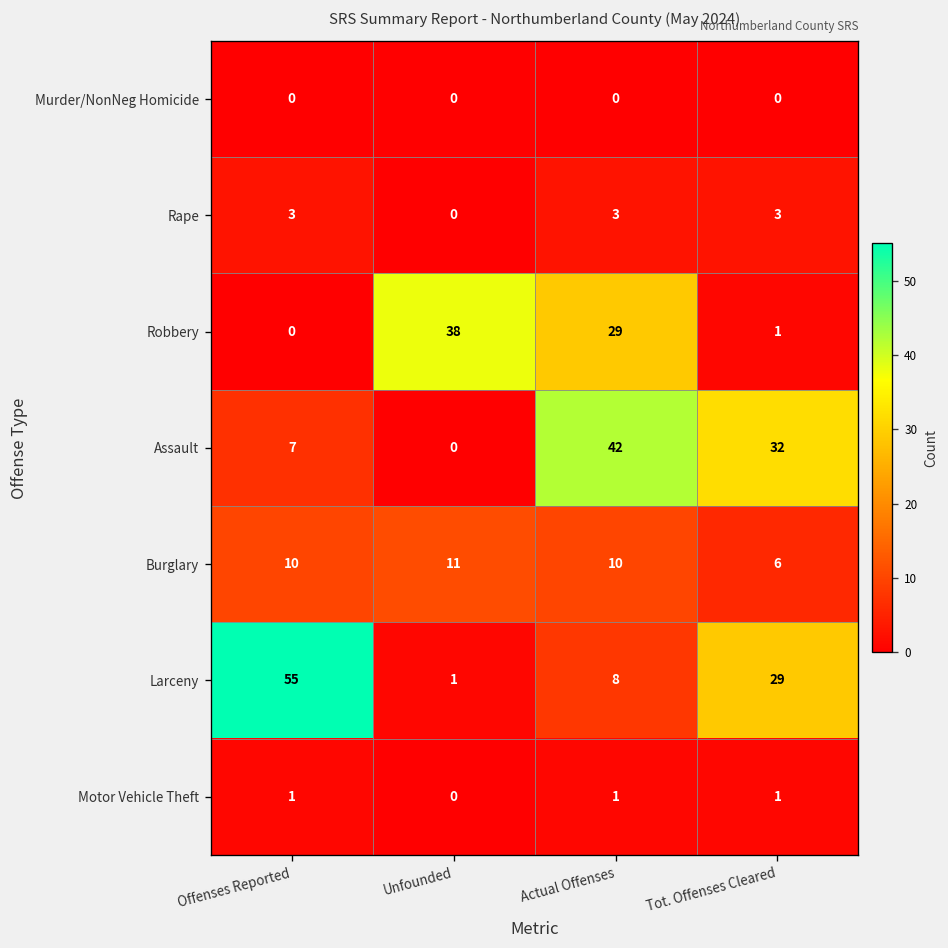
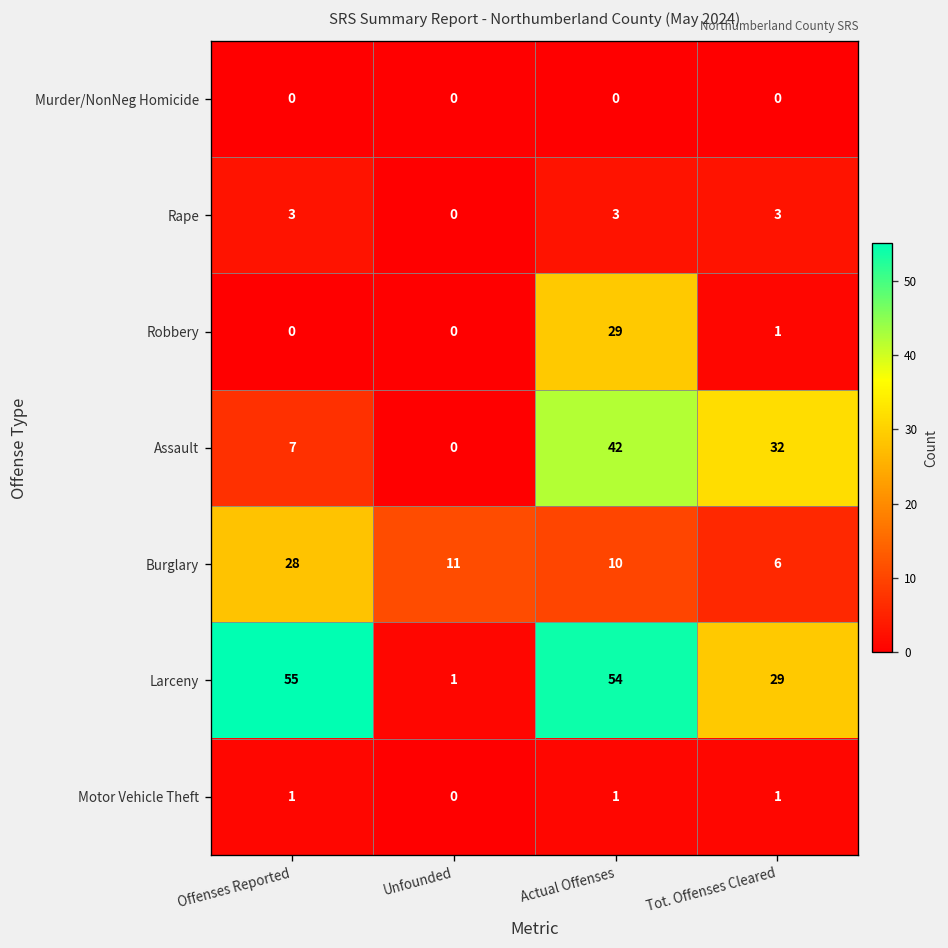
  {
    "Murder/NonNeg Homicide": {
      "Offenses Reported": 0,
      "Unfounded": 0,
      "Actual Offenses": 0,
      "Tot. Offenses Cleared": 0
    },
    "Rape": {
      "Offenses Reported": 3,
      "Unfounded": 0,
      "Actual Offenses": 3,
      "Tot. Offenses Cleared": 3
    },
    "Robbery": {
      "Offenses Reported": 0,
-     "Unfounded": 38,
+     "Unfounded": 0,
      "Actual Offenses": 29,
      "Tot. Offenses Cleared": 1
    },
    "Assault": {
      "Offenses Reported": 7,
      "Unfounded": 0,
      "Actual Offenses": 42,
      "Tot. Offenses Cleared": 32
    },
    "Burglary": {
-     "Offenses Reported": 10,
+     "Offenses Reported": 28,
      "Unfounded": 11,
      "Actual Offenses": 10,
      "Tot. Offenses Cleared": 6
    },
    "Larceny": {
      "Offenses Reported": 55,
      "Unfounded": 1,
-     "Actual Offenses": 8,
+     "Actual Offenses": 54,
      "Tot. Offenses Cleared": 29
    },
    "Motor Vehicle Theft": {
      "Offenses Reported": 1,
      "Unfounded": 0,
      "Actual Offenses": 1,
      "Tot. Offenses Cleared": 1
    }
  }
